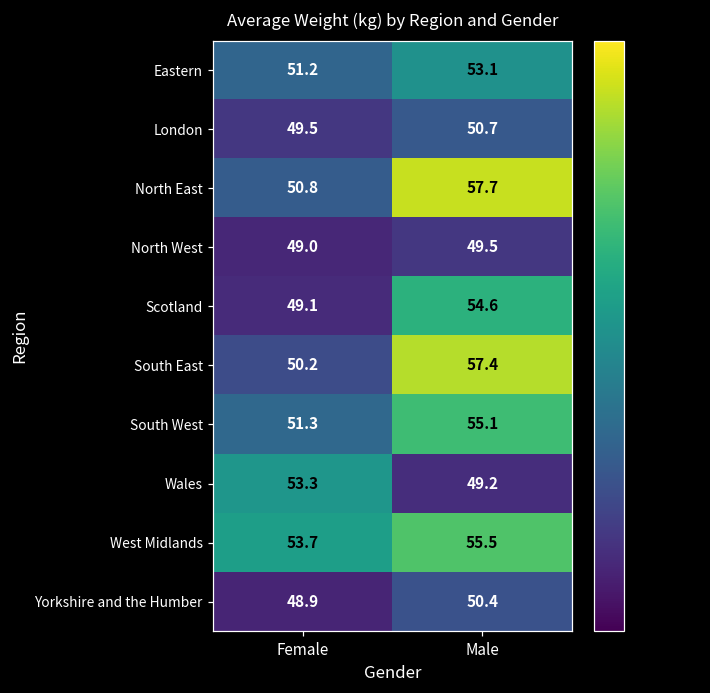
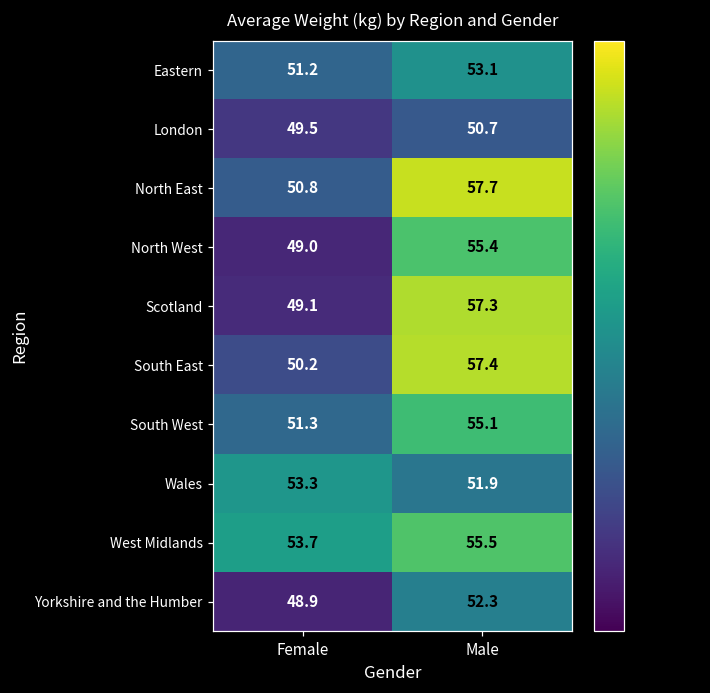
  {
    "Eastern": {
      "Female": 51.2,
      "Male": 53.1
    },
    "London": {
      "Female": 49.5,
      "Male": 50.7
    },
    "North East": {
      "Female": 50.8,
      "Male": 57.7
    },
    "North West": {
      "Female": 49.0,
-     "Male": 49.5
+     "Male": 55.4
    },
    "Scotland": {
      "Female": 49.1,
-     "Male": 54.6
+     "Male": 57.3
    },
    "South East": {
      "Female": 50.2,
      "Male": 57.4
    },
    "South West": {
      "Female": 51.3,
      "Male": 55.1
    },
    "Wales": {
      "Female": 53.3,
-     "Male": 49.2
+     "Male": 51.9
    },
    "West Midlands": {
      "Female": 53.7,
      "Male": 55.5
    },
    "Yorkshire and the Humber": {
      "Female": 48.9,
-     "Male": 50.4
+     "Male": 52.3
    }
  }
